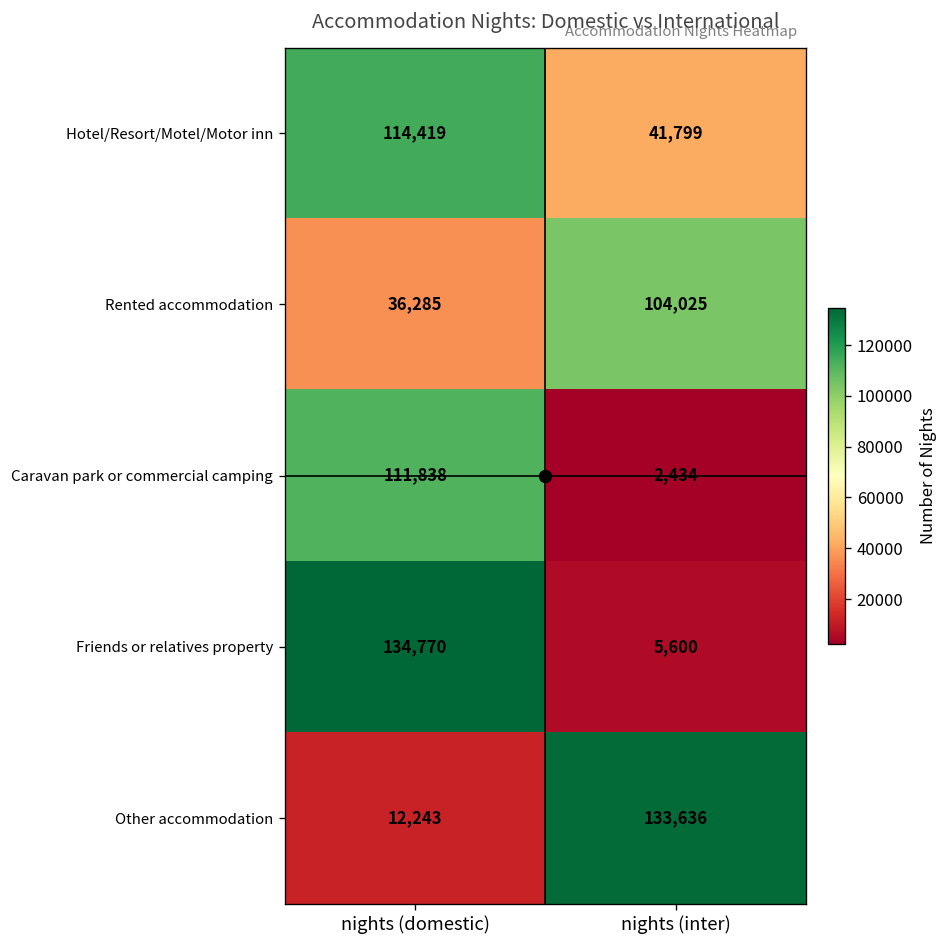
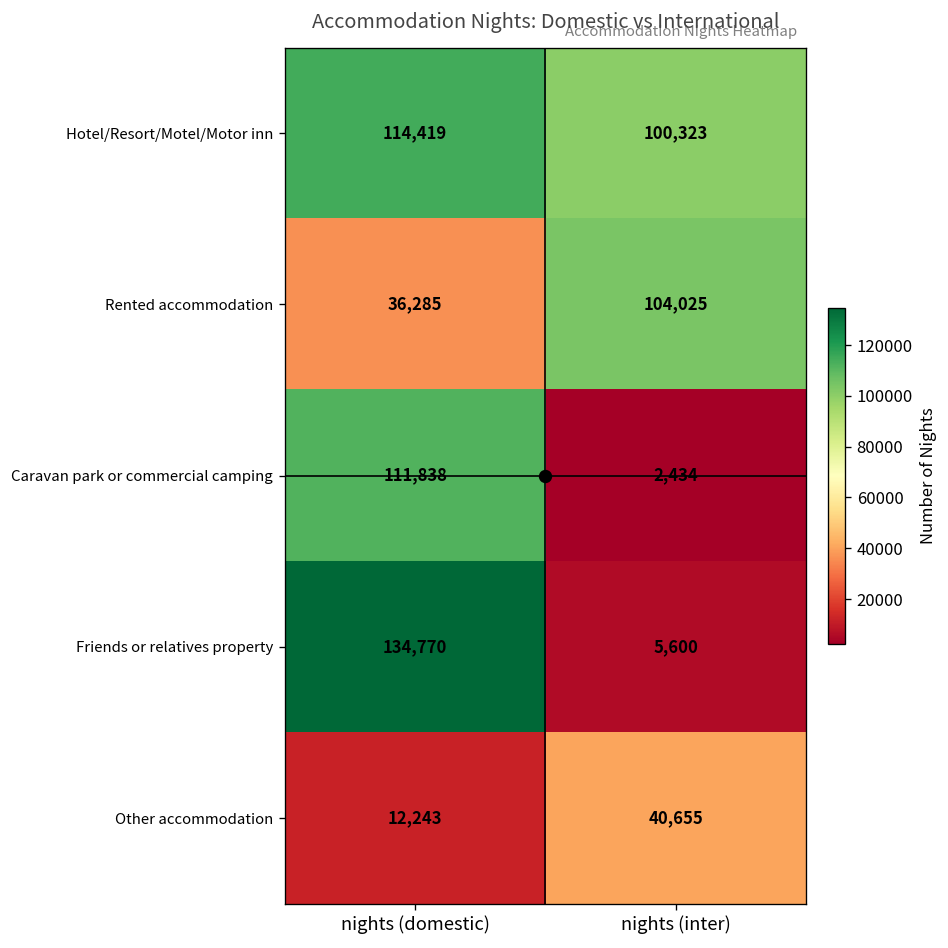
  {
    "Hotel/Resort/Motel/Motor inn": {
      "nights (domestic)": "114,419",
-     "nights (inter)": "41,799"
+     "nights (inter)": "100,323"
    },
    "Rented accommodation": {
      "nights (domestic)": "36,285",
      "nights (inter)": "104,025"
    },
    "Caravan park or commercial camping": {
      "nights (domestic)": "111,838",
      "nights (inter)": "2,434"
    },
    "Friends or relatives property": {
      "nights (domestic)": "134,770",
      "nights (inter)": "5,600"
    },
    "Other accommodation": {
      "nights (domestic)": "12,243",
-     "nights (inter)": "133,636"
+     "nights (inter)": "40,655"
    }
  }
